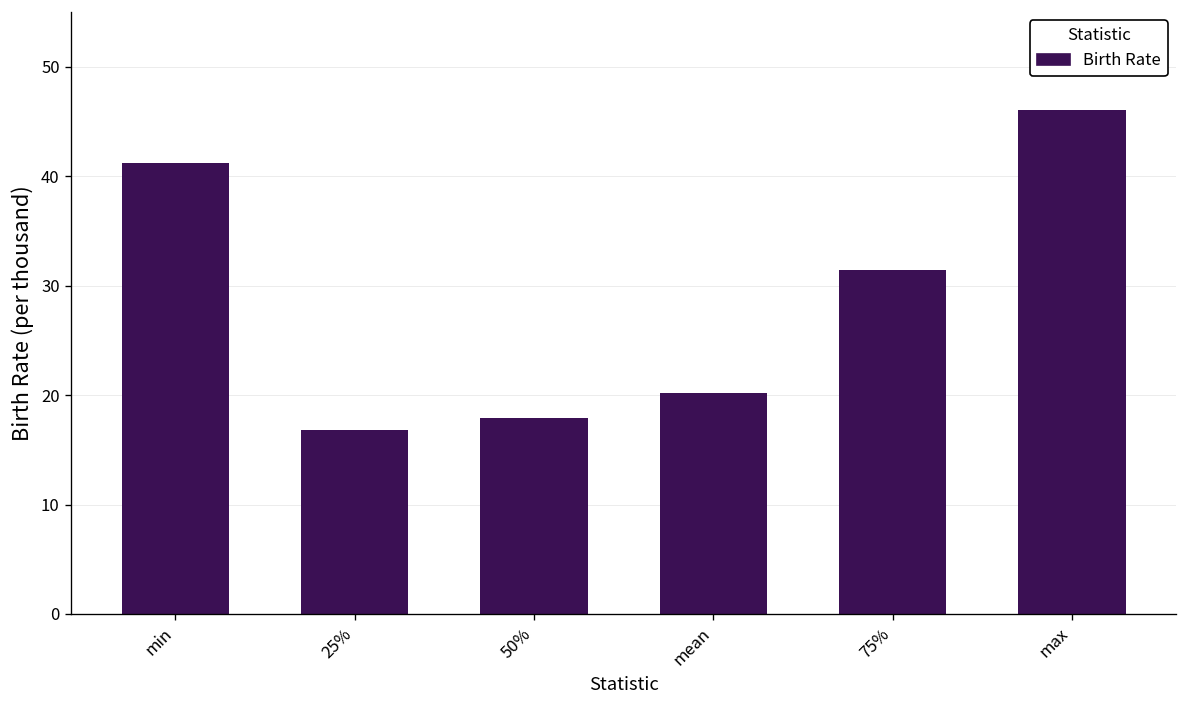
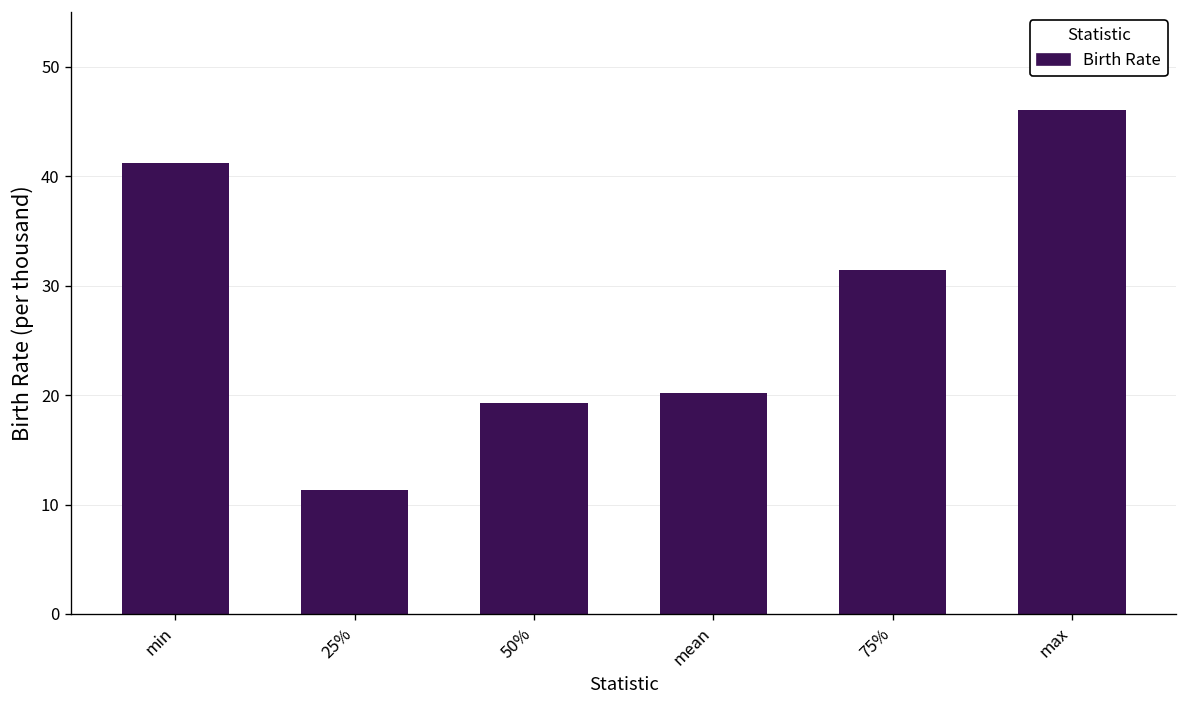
  {
    "min": 41,
-   "25%": 17,
-   "50%": 18,
+   "25%": 11,
+   "50%": 19,
    "mean": 20,
    "75%": 31,
    "max": 46
  }
